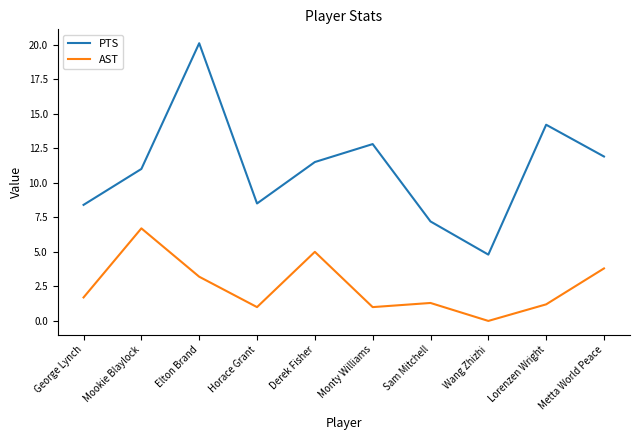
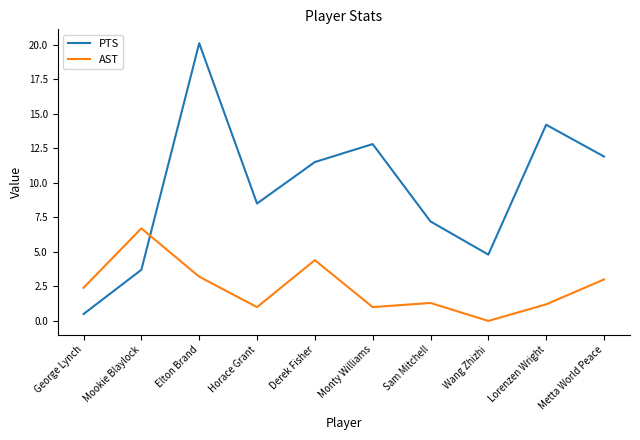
  {
    "PTS": {
-     "George Lynch": 8.4,
-     "Mookie Blaylock": 11.0,
+     "George Lynch": 0.5,
+     "Mookie Blaylock": 3.7,
      "Elton Brand": 20.1,
      "Horace Grant": 8.5,
      "Derek Fisher": 11.5,
      "Monty Williams": 12.8,
      "Sam Mitchell": 7.2,
      "Wang Zhizhi": 4.8,
      "Lorenzen Wright": 14.2,
      "Metta World Peace": 11.9
    },
    "AST": {
-     "George Lynch": 1.7,
+     "George Lynch": 2.4,
      "Mookie Blaylock": 6.7,
      "Elton Brand": 3.2,
      "Horace Grant": 1.0,
-     "Derek Fisher": 5.0,
+     "Derek Fisher": 4.4,
      "Monty Williams": 1.0,
      "Sam Mitchell": 1.3,
      "Wang Zhizhi": 0.0,
      "Lorenzen Wright": 1.2,
-     "Metta World Peace": 3.8
+     "Metta World Peace": 3.0
    }
  }
